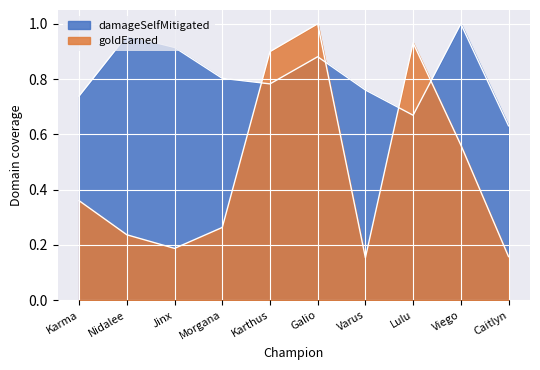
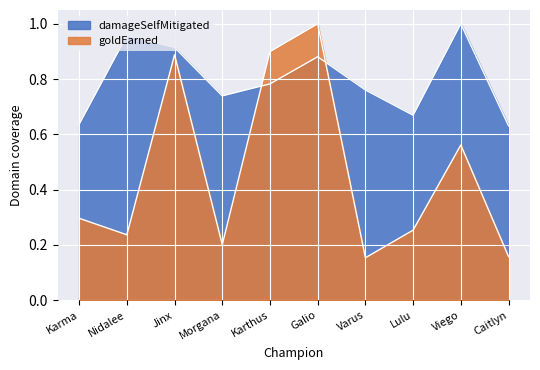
  {
    "damageSelfMitigated": {
-     "Karma": 0.74,
-     "Morgana": 0.80,
+     "Karma": 0.64,
+     "Morgana": 0.74,
      "Karthus": 0.78,
      "Galio": 0.88,
      "Varus": 0.76,
      "Lulu": 0.67,
      "Viego": 1.00,
      "Caitlyn": 0.63
    },
    "goldEarned": {
-     "Karma": 0.36,
+     "Karma": 0.30,
      "Nidalee": 0.24,
-     "Jinx": 0.19,
-     "Morgana": 0.26,
+     "Jinx": 0.89,
+     "Morgana": 0.20,
      "Karthus": 0.90,
      "Galio": 1.00,
      "Varus": 0.15,
-     "Lulu": 0.93,
+     "Lulu": 0.25,
      "Viego": 0.56,
      "Caitlyn": 0.16
    }
  }
